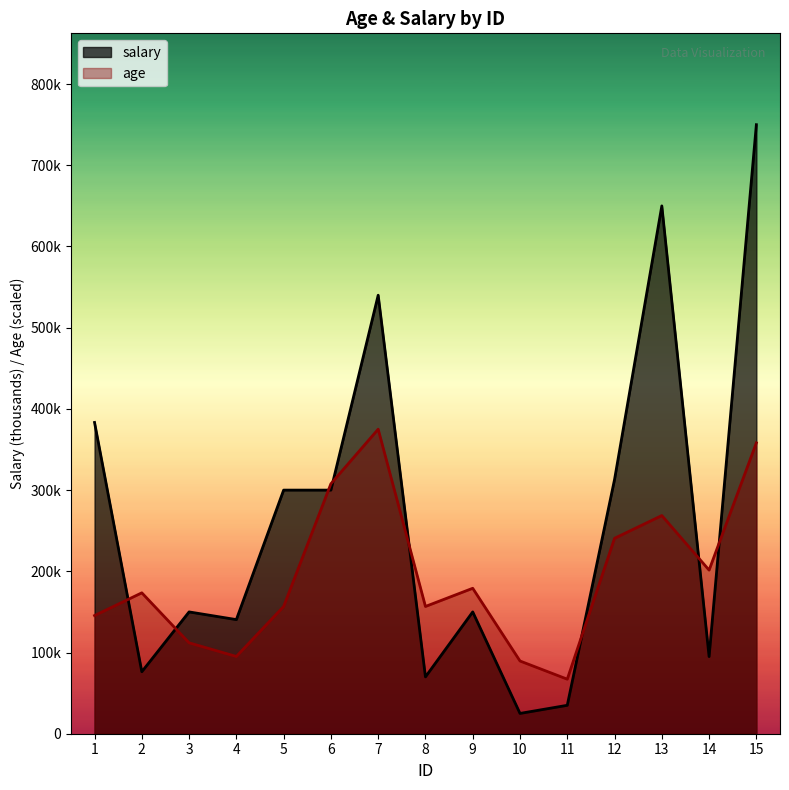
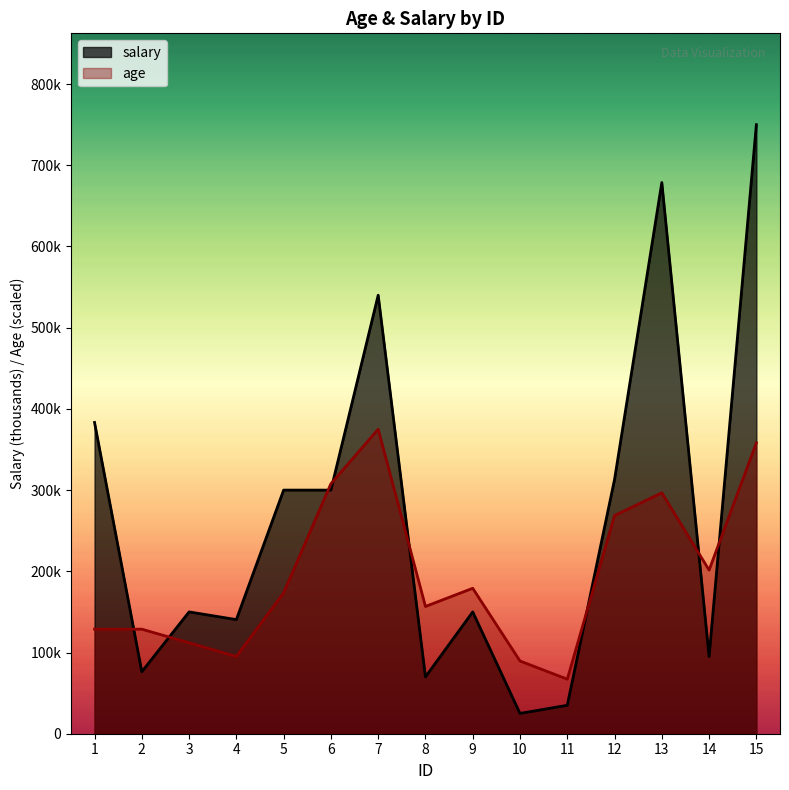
  {
    "salary": {
      "1": 380000,
      "2": 80000,
      "3": 150000,
      "4": 140000,
      "5": 300000,
      "6": 300000,
      "7": 540000,
      "8": 70000,
      "9": 150000,
      "10": 30000,
      "11": 40000,
      "12": 310000,
-     "13": 650000,
+     "13": 680000,
      "14": 100000,
      "15": 750000
    },
    "age": {
-     "1": 150000,
-     "2": 170000,
+     "1": 130000,
+     "2": 130000,
      "3": 110000,
      "4": 100000,
-     "5": 160000,
+     "5": 170000,
      "6": 310000,
      "7": 380000,
      "8": 160000,
      "9": 180000,
      "10": 90000,
      "11": 70000,
-     "12": 240000,
-     "13": 270000,
+     "12": 270000,
+     "13": 300000,
      "14": 200000,
      "15": 360000
    }
  }
